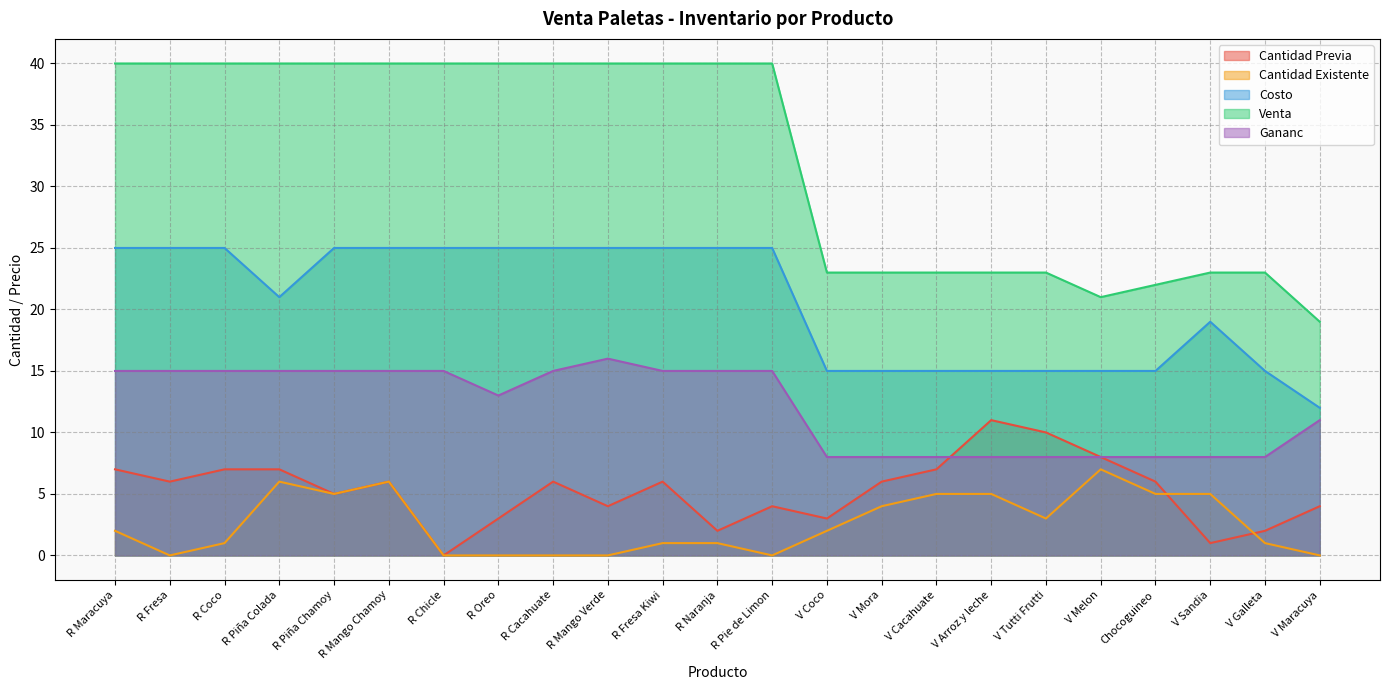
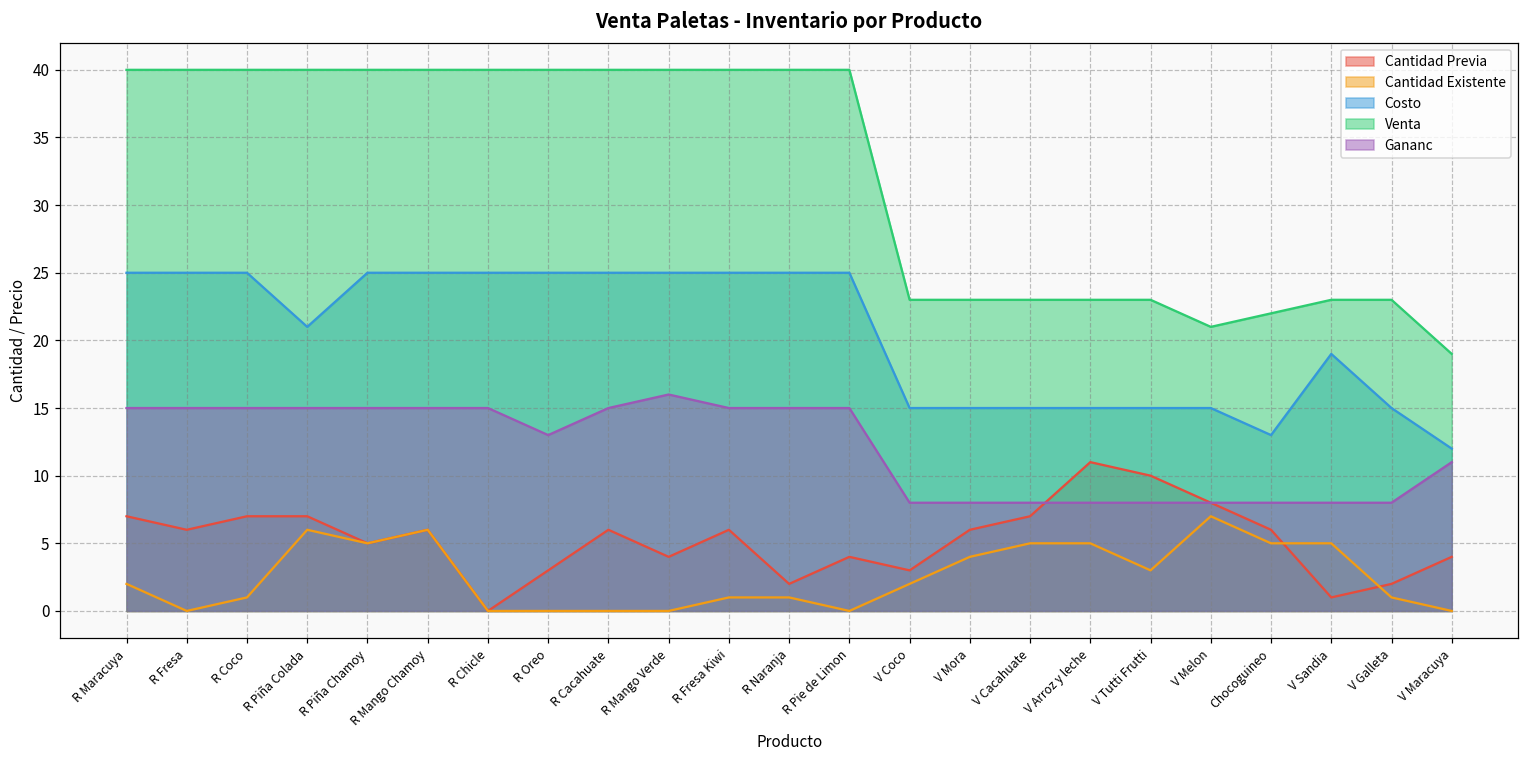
  {
    "Cantidad Previa": {
      "R Maracuya": 7,
      "R Fresa": 6,
      "R Coco": 7,
      "R Piña Colada": 7,
      "R Oreo": 3,
      "R Cacahuate": 6,
      "R Mango Verde": 4,
      "R Fresa Kiwi": 6,
      "R Naranja": 2,
      "R Pie de Limon": 4,
      "V Coco": 3,
      "V Mora": 6,
      "V Cacahuate": 7,
      "V Arroz y leche": 11,
      "V Tutti Frutti": 10,
      "Chocoguineo": 6,
      "V Sandia": 1,
      "V Galleta": 2,
      "V Maracuya": 4
    },
    "Cantidad Existente": {
      "R Maracuya": 2,
      "R Fresa": 0,
      "R Coco": 1,
      "R Piña Colada": 6,
      "R Oreo": 0,
      "R Cacahuate": 0,
      "R Mango Verde": 0,
      "R Fresa Kiwi": 1,
      "R Naranja": 1,
      "R Pie de Limon": 0,
      "V Coco": 2,
      "V Mora": 4,
      "V Cacahuate": 5,
      "V Arroz y leche": 5,
      "V Tutti Frutti": 3,
      "V Melon": 7,
      "Chocoguineo": 5,
      "V Sandia": 5,
      "V Galleta": 1,
      "V Maracuya": 0
    },
    "Costo": {
      "R Maracuya": 25,
      "R Fresa": 25,
      "R Coco": 25,
      "R Piña Colada": 21,
      "R Piña Chamoy": 25,
      "R Mango Chamoy": 25,
      "R Chicle": 25,
      "R Oreo": 25,
      "R Cacahuate": 25,
      "R Mango Verde": 25,
      "R Fresa Kiwi": 25,
      "R Naranja": 25,
      "R Pie de Limon": 25,
      "V Coco": 15,
      "V Mora": 15,
      "V Cacahuate": 15,
      "V Arroz y leche": 15,
      "V Tutti Frutti": 15,
      "V Melon": 15,
-     "Chocoguineo": 15,
+     "Chocoguineo": 13,
      "V Sandia": 19,
      "V Galleta": 15,
      "V Maracuya": 12
    },
    "Venta": {
      "R Maracuya": 40,
      "R Fresa": 40,
      "R Coco": 40,
      "R Piña Colada": 40,
      "R Piña Chamoy": 40,
      "R Mango Chamoy": 40,
      "R Chicle": 40,
      "R Oreo": 40,
      "R Cacahuate": 40,
      "R Mango Verde": 40,
      "R Fresa Kiwi": 40,
      "R Naranja": 40,
      "R Pie de Limon": 40,
      "V Coco": 23,
      "V Mora": 23,
      "V Cacahuate": 23,
      "V Arroz y leche": 23,
      "V Tutti Frutti": 23,
      "V Melon": 21,
      "Chocoguineo": 22,
      "V Sandia": 23,
      "V Galleta": 23,
      "V Maracuya": 19
    },
    "Gananc": {
      "R Maracuya": 15,
      "R Fresa": 15,
      "R Coco": 15,
      "R Piña Colada": 15,
      "R Piña Chamoy": 15,
      "R Mango Chamoy": 15,
      "R Chicle": 15,
      "R Oreo": 13,
      "R Cacahuate": 15,
      "R Mango Verde": 16,
      "R Fresa Kiwi": 15,
      "R Naranja": 15,
      "R Pie de Limon": 15,
      "V Coco": 8,
      "V Mora": 8,
      "V Cacahuate": 8,
      "V Arroz y leche": 8,
      "V Tutti Frutti": 8,
      "Chocoguineo": 8,
      "V Sandia": 8,
      "V Galleta": 8,
      "V Maracuya": 11
    }
  }
